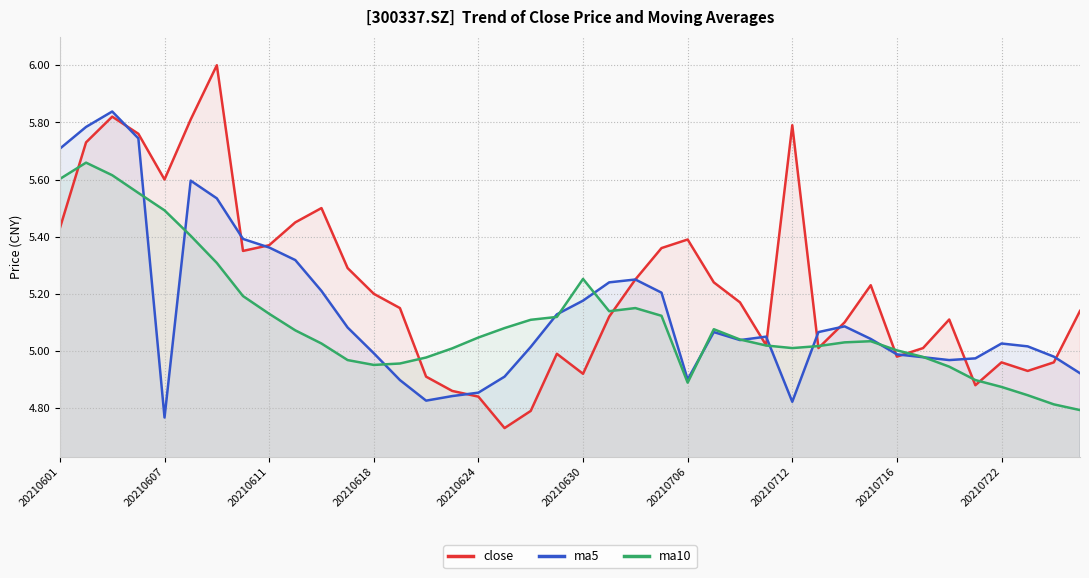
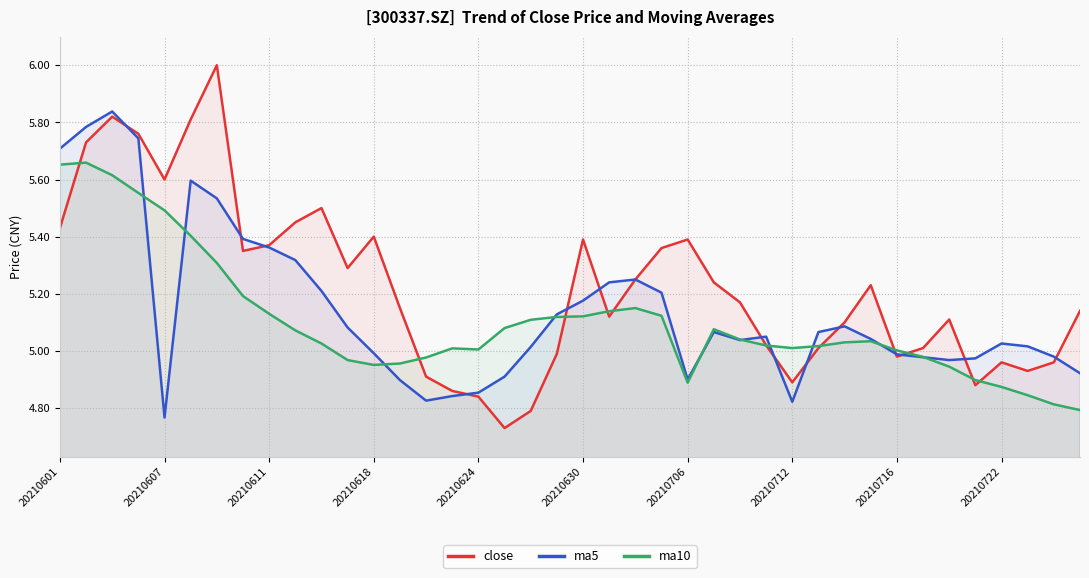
  {
    "close": {
      "20210601": 5.43,
      "20210607": 5.60,
-     "20210618": 5.2,
+     "20210618": 5.4,
      "20210624": 4.84,
-     "20210630": 4.92,
+     "20210630": 5.39,
      "20210706": 5.39,
-     "20210712": 5.79,
+     "20210712": 4.89,
      "20210722": 4.96
    },
    "ma5": {
      "20210601": 5.71,
      "20210607": 4.77,
      "20210618": 4.99,
      "20210624": 4.85,
      "20210630": 5.18,
      "20210706": 4.90,
      "20210712": 4.82,
      "20210722": 5.03
    },
    "ma10": {
-     "20210601": 5.60,
+     "20210601": 5.65,
      "20210607": 5.49,
      "20210611": 5.13,
      "20210618": 4.95,
-     "20210624": 5.05,
-     "20210630": 5.25,
+     "20210624": 5.01,
+     "20210630": 5.12,
      "20210706": 4.89,
      "20210712": 5.01,
      "20210716": 5.00,
      "20210722": 4.87
    }
  }
